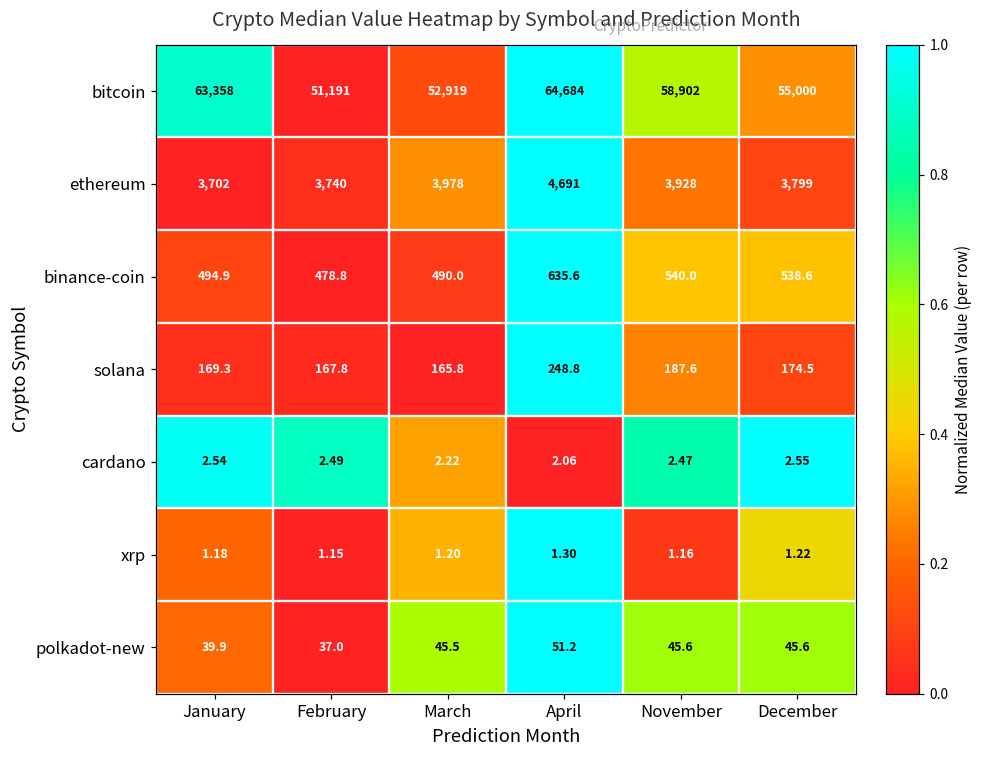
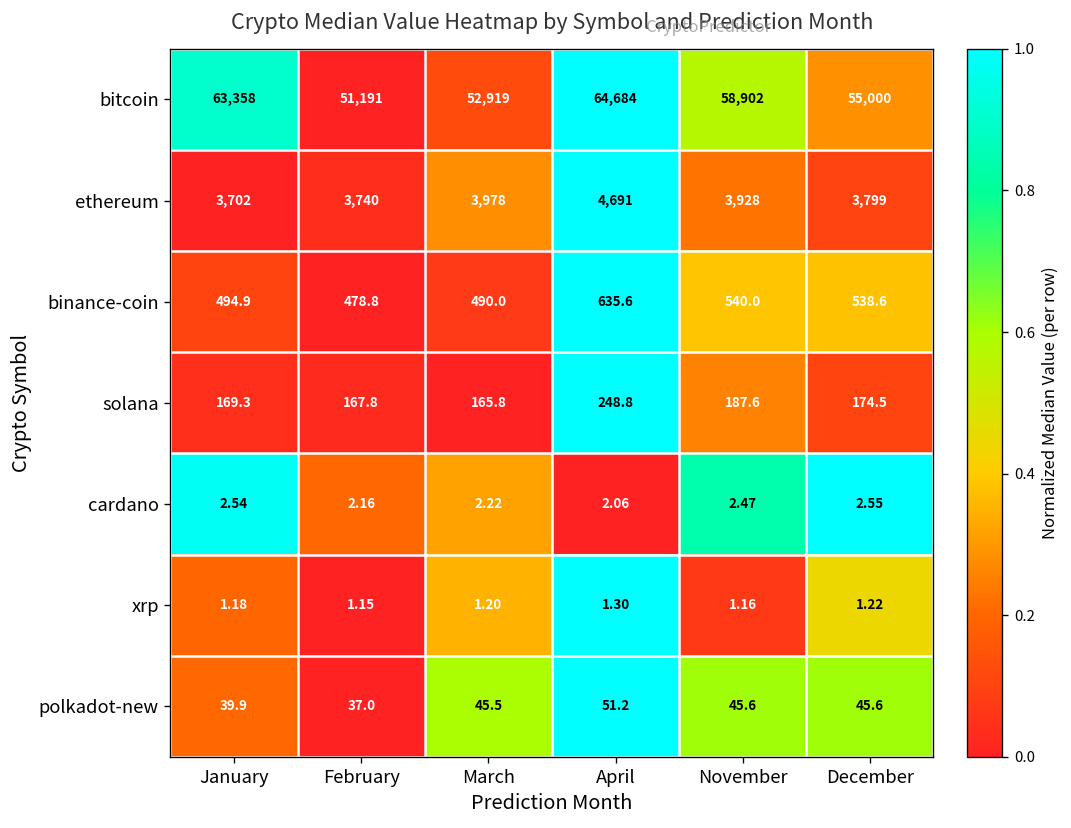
  {
    "bitcoin": {
      "January": "63,358",
      "February": "51,191",
      "March": "52,919",
      "April": "64,684",
      "November": "58,902",
      "December": "55,000"
    },
    "ethereum": {
      "January": "3,702",
      "February": "3,740",
      "March": "3,978",
      "April": "4,691",
      "November": "3,928",
      "December": "3,799"
    },
    "binance-coin": {
      "January": "494.9",
      "February": "478.8",
      "March": "490.0",
      "April": "635.6",
      "November": "540.0",
      "December": "538.6"
    },
    "solana": {
      "January": "169.3",
      "February": "167.8",
      "March": "165.8",
      "April": "248.8",
      "November": "187.6",
      "December": "174.5"
    },
    "cardano": {
      "January": "2.54",
-     "February": "2.49",
+     "February": "2.16",
      "March": "2.22",
      "April": "2.06",
      "November": "2.47",
      "December": "2.55"
    },
    "xrp": {
      "January": "1.18",
      "February": "1.15",
      "March": "1.20",
      "April": "1.30",
      "November": "1.16",
      "December": "1.22"
    },
    "polkadot-new": {
      "January": "39.9",
      "February": "37.0",
      "March": "45.5",
      "April": "51.2",
      "November": "45.6",
      "December": "45.6"
    }
  }
